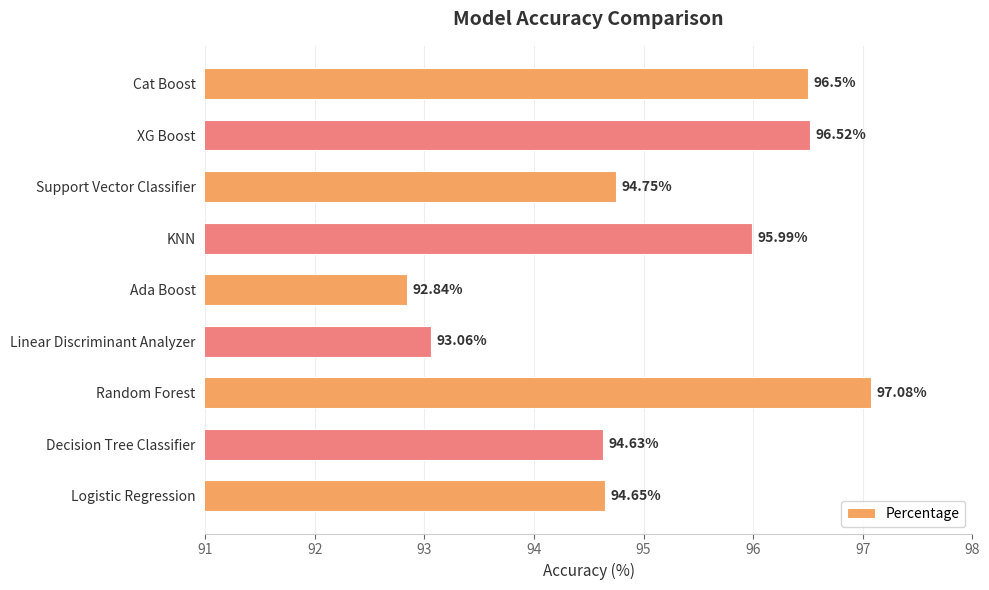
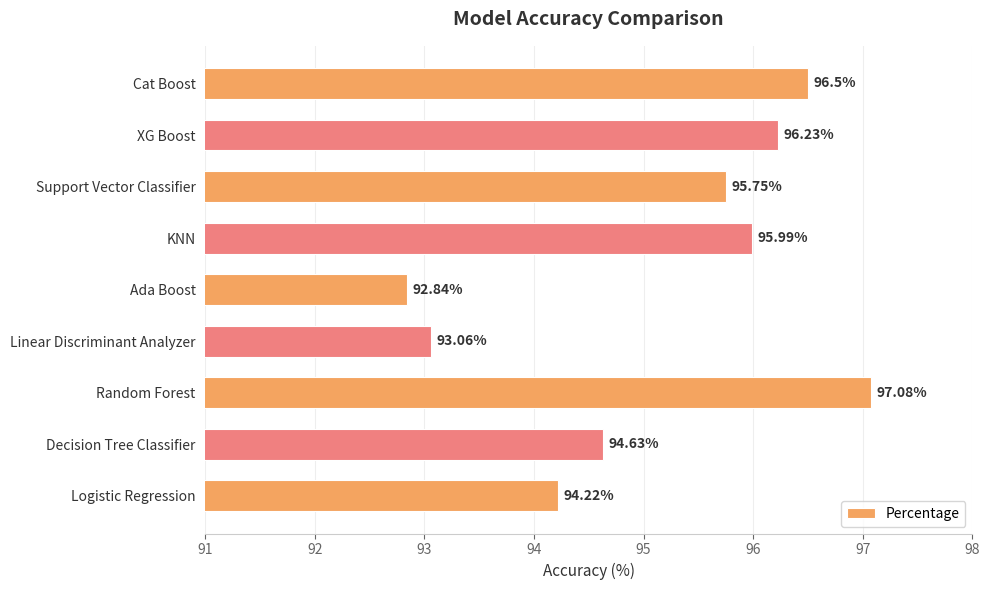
  {
    "Cat Boost": "96.5%",
-   "XG Boost": "96.52%",
-   "Support Vector Classifier": "94.75%",
+   "XG Boost": "96.23%",
+   "Support Vector Classifier": "95.75%",
    "KNN": "95.99%",
    "Ada Boost": "92.84%",
    "Linear Discriminant Analyzer": "93.06%",
    "Random Forest": "97.08%",
    "Decision Tree Classifier": "94.63%",
-   "Logistic Regression": "94.65%"
+   "Logistic Regression": "94.22%"
  }
